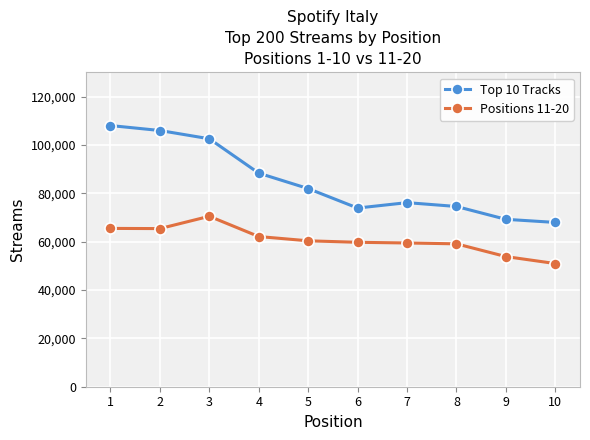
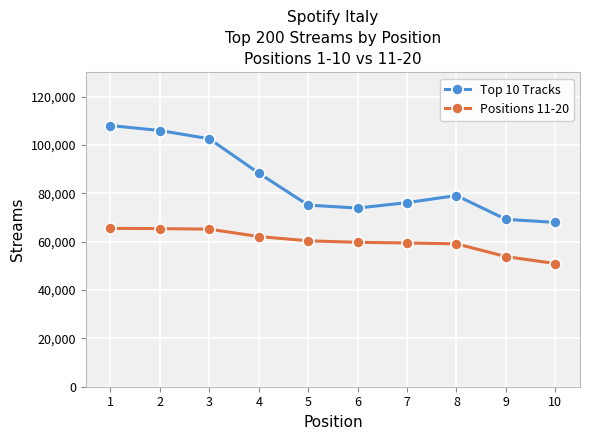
  {
    "Top 10 Tracks": {
      "1": "108,000",
      "2": "106,000",
      "3": "103,000",
      "4": "88,000",
-     "5": "82,000",
+     "5": "75,000",
      "6": "74,000",
      "7": "76,000",
-     "8": "75,000",
+     "8": "79,000",
      "9": "69,000",
      "10": "68,000"
    },
    "Positions 11-20": {
      "1": "65,000",
      "2": "65,000",
-     "3": "70,000",
+     "3": "65,000",
      "4": "62,000",
      "5": "60,000",
      "6": "60,000",
      "7": "59,000",
      "8": "59,000",
      "9": "54,000",
      "10": "51,000"
    }
  }
